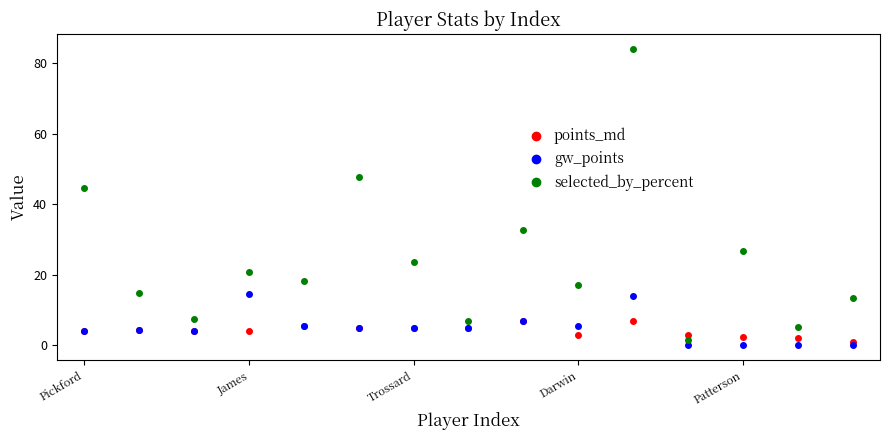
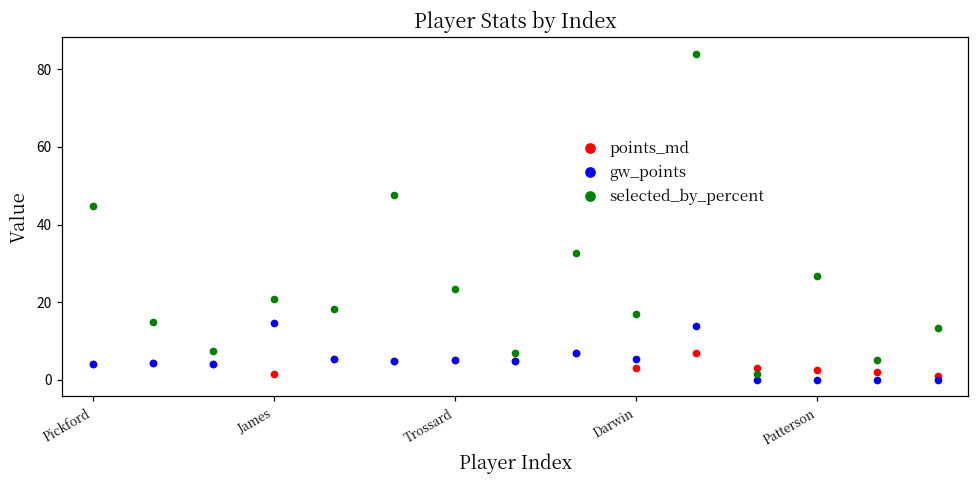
  {
    "points_md": {
-     "James": 4,
+     "James": 2,
      "Darwin": 3,
      "Patterson": 3
    },
    "gw_points": {
      "James": 15,
      "Darwin": 5,
      "Patterson": 0
    },
    "selected_by_percent": {
      "Pickford": 45,
      "James": 21,
      "Trossard": 24,
      "Darwin": 17,
      "Patterson": 27
    }
  }
